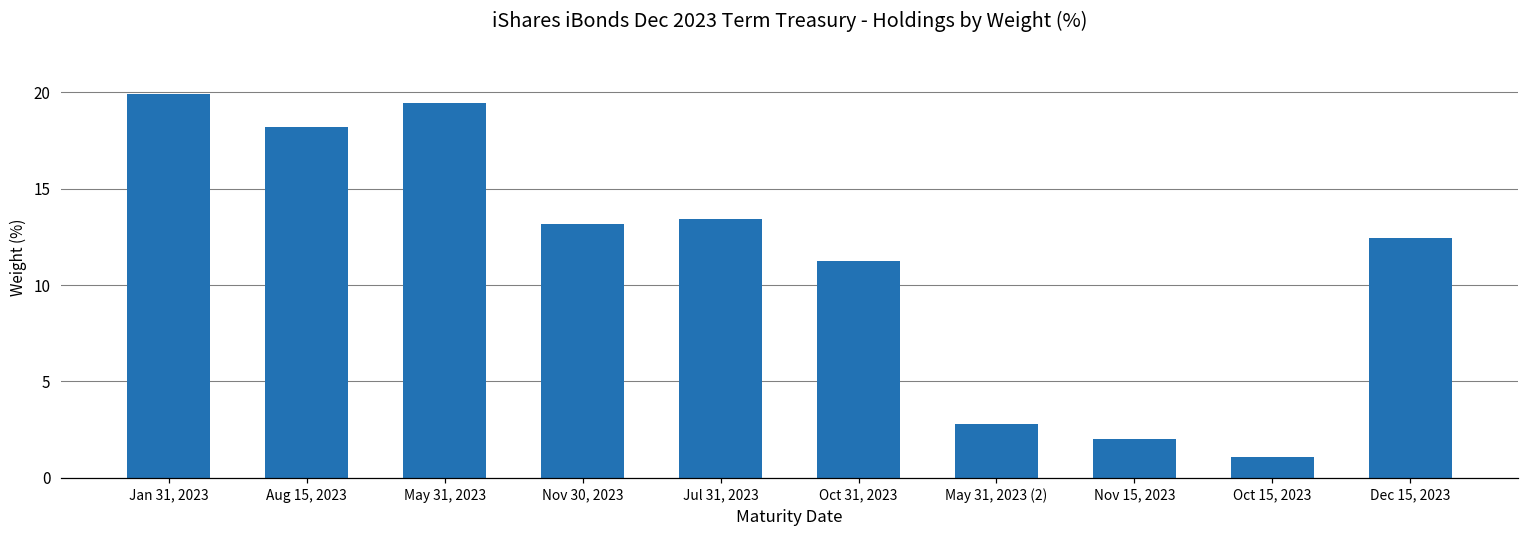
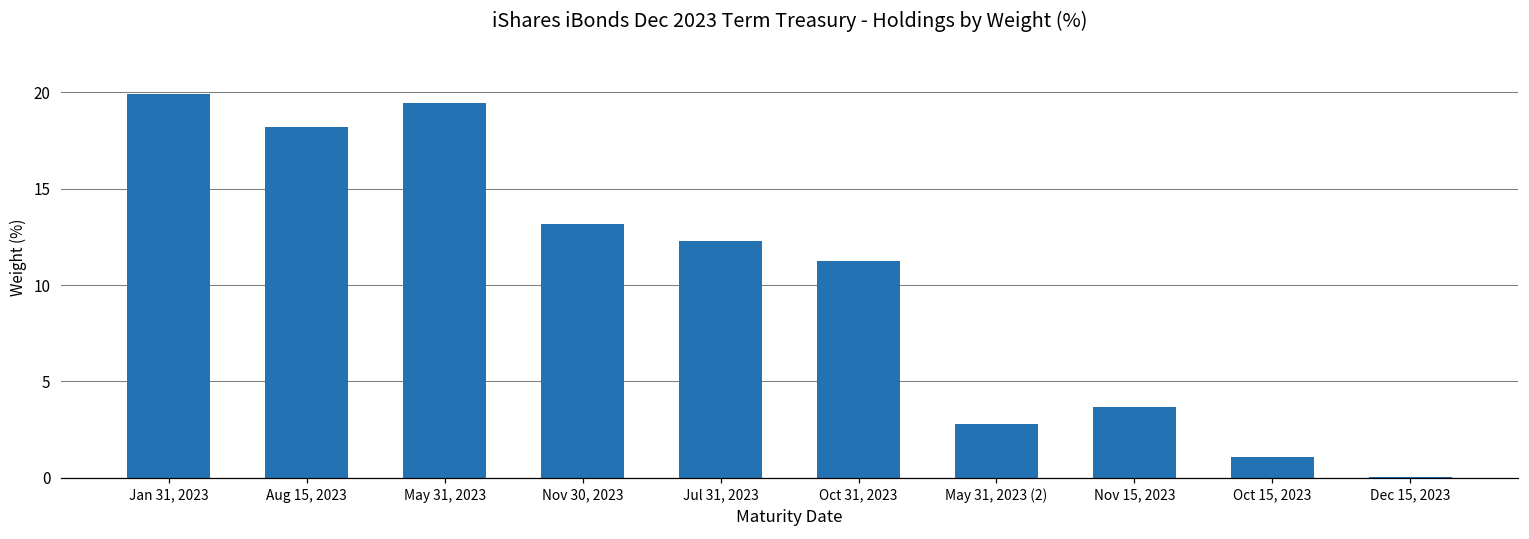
  {
    "Jan 31, 2023": 19.9,
    "Aug 15, 2023": 18.2,
    "May 31, 2023": 19.5,
    "Nov 30, 2023": 13.2,
-   "Jul 31, 2023": 13.4,
+   "Jul 31, 2023": 12.3,
    "Oct 31, 2023": 11.3,
    "May 31, 2023 (2)": 2.8,
-   "Nov 15, 2023": 2.0,
+   "Nov 15, 2023": 3.7,
    "Oct 15, 2023": 1.1,
-   "Dec 15, 2023": 12.4
+   "Dec 15, 2023": 0.1
  }
